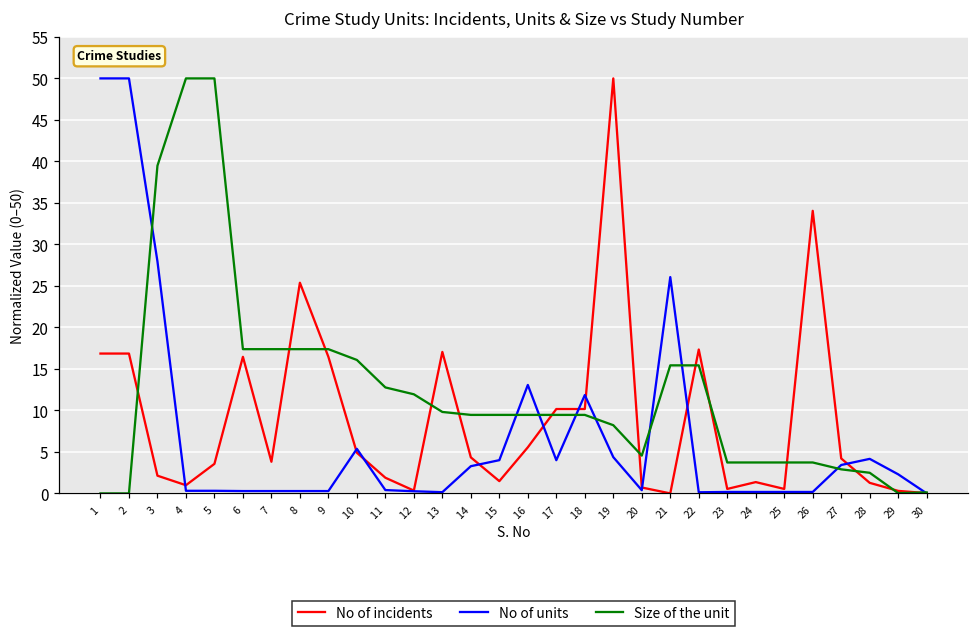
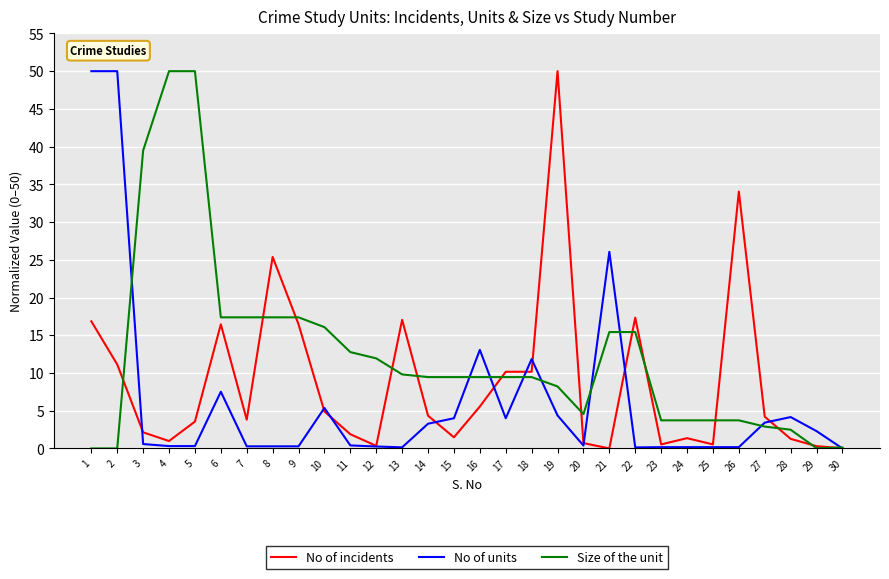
  {
    "No of incidents": {
      "1": 17,
-     "2": 17,
+     "2": 11,
      "3": 2,
      "4": 1,
      "5": 4,
      "6": 16,
      "7": 4,
      "8": 25,
      "9": 16,
      "10": 5,
      "11": 2,
      "13": 17,
      "14": 4,
      "15": 1,
      "16": 6,
      "17": 10,
      "18": 10,
      "19": 50,
      "21": 0,
      "22": 17,
      "23": 1,
      "24": 1,
      "25": 1,
      "26": 34,
      "27": 4,
      "28": 1
    },
    "No of units": {
      "1": 50,
      "2": 50,
-     "3": 28,
+     "3": 1,
      "4": 0,
      "5": 0,
-     "6": 0,
+     "6": 8,
      "7": 0,
      "8": 0,
      "9": 0,
      "10": 5,
      "11": 0,
      "13": 0,
      "14": 3,
      "15": 4,
      "16": 13,
      "17": 4,
      "18": 12,
      "19": 4,
      "21": 26,
      "22": 0,
      "23": 0,
      "24": 0,
      "25": 0,
      "26": 0,
      "27": 3,
      "28": 4,
      "29": 2
    },
    "Size of the unit": {
      "1": 0,
      "2": 0,
      "3": 39,
      "4": 50,
      "5": 50,
      "6": 17,
      "7": 17,
      "8": 17,
      "9": 17,
      "10": 16,
      "11": 13,
      "12": 12,
      "13": 10,
      "14": 9,
      "15": 9,
      "16": 9,
      "17": 9,
      "18": 9,
      "19": 8,
      "20": 5,
      "21": 15,
      "22": 15,
      "23": 4,
      "24": 4,
      "25": 4,
      "26": 4,
      "27": 3,
      "28": 2
    }
  }
